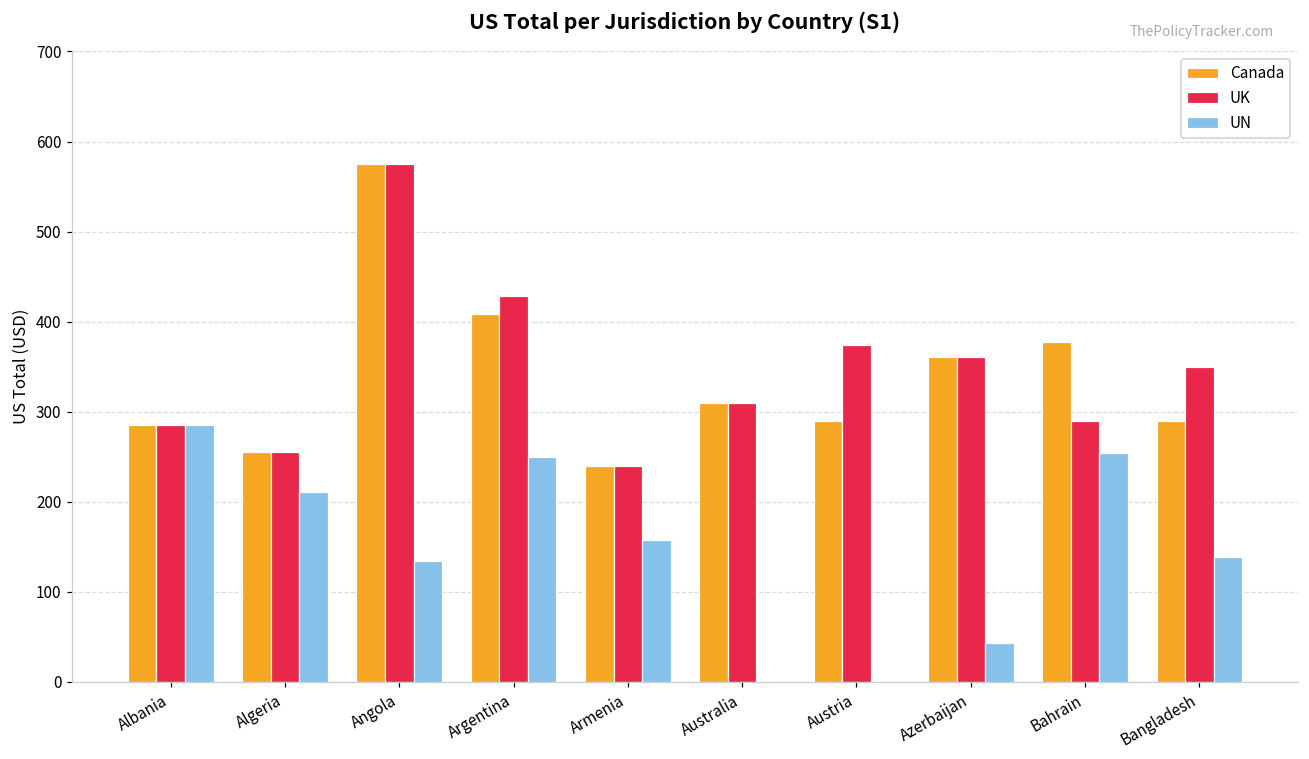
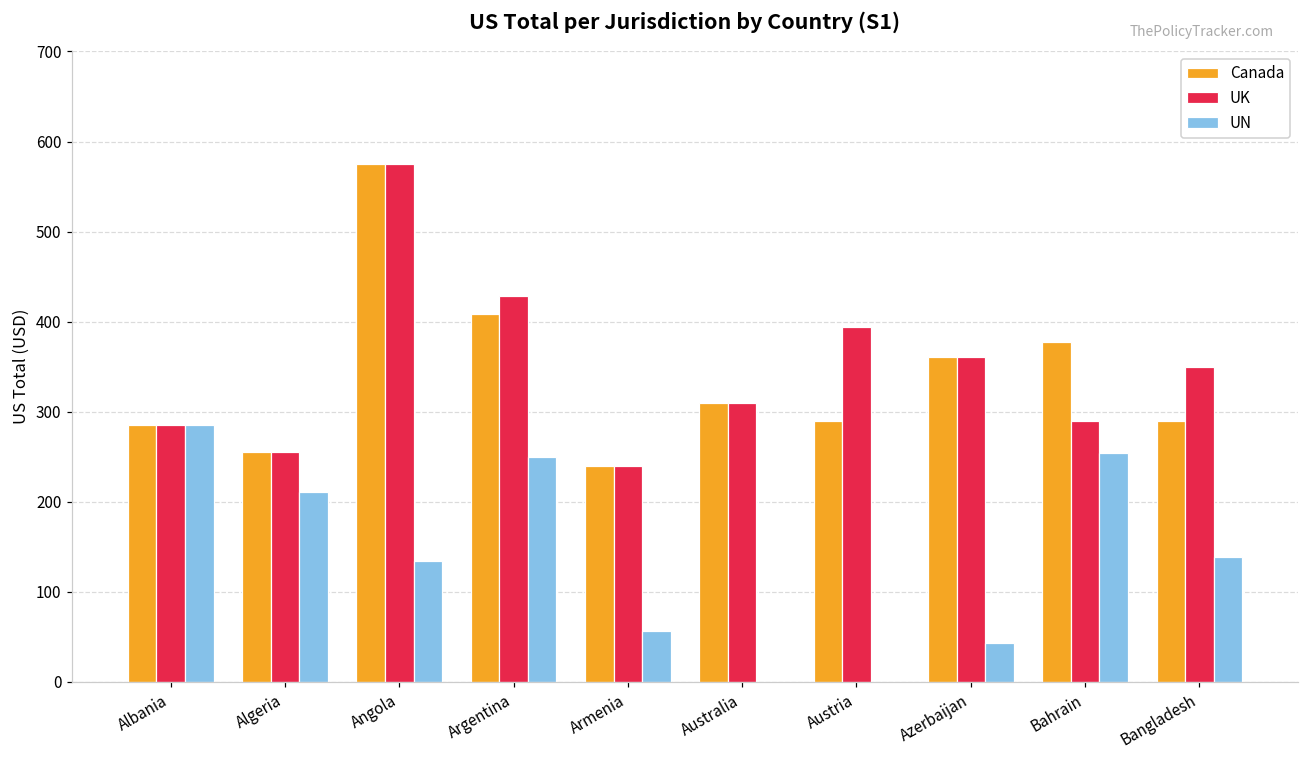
  {
    "Canada": {
      "Albania": 290,
      "Algeria": 260,
      "Angola": 580,
      "Argentina": 410,
      "Armenia": 240,
      "Australia": 310,
      "Austria": 290,
      "Azerbaijan": 360,
      "Bahrain": 380,
      "Bangladesh": 290
    },
    "UK": {
      "Albania": 290,
      "Algeria": 260,
      "Angola": 580,
      "Argentina": 430,
      "Armenia": 240,
      "Australia": 310,
-     "Austria": 370,
+     "Austria": 390,
      "Azerbaijan": 360,
      "Bahrain": 290,
      "Bangladesh": 350
    },
    "UN": {
      "Albania": 290,
      "Algeria": 210,
      "Angola": 130,
      "Argentina": 250,
-     "Armenia": 160,
+     "Armenia": 60,
      "Australia": 0,
      "Austria": 0,
      "Azerbaijan": 40,
      "Bahrain": 250,
      "Bangladesh": 140
    }
  }
